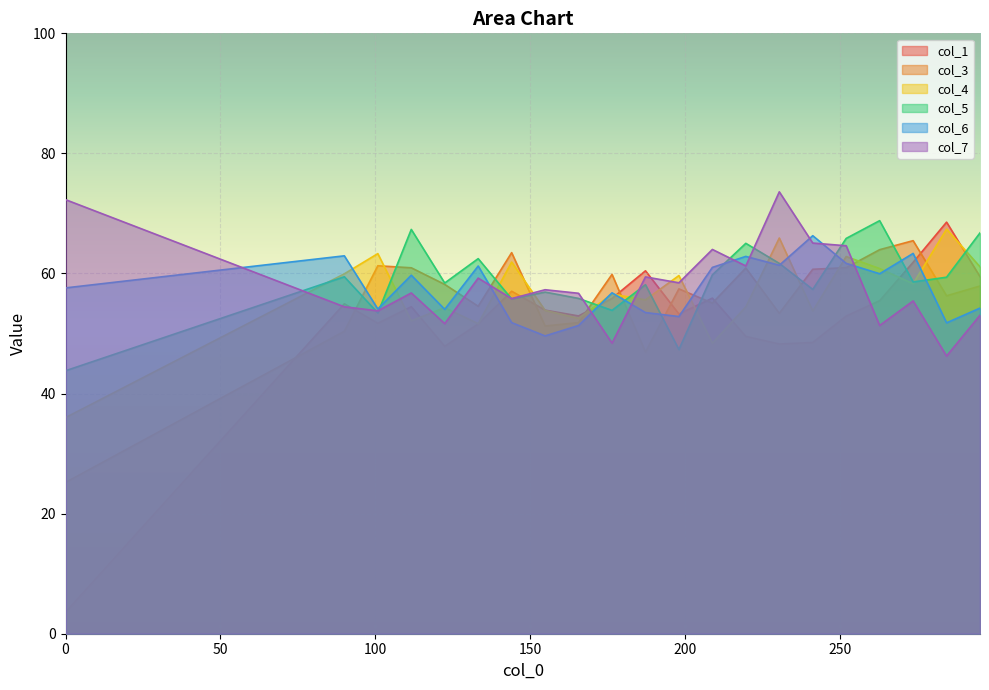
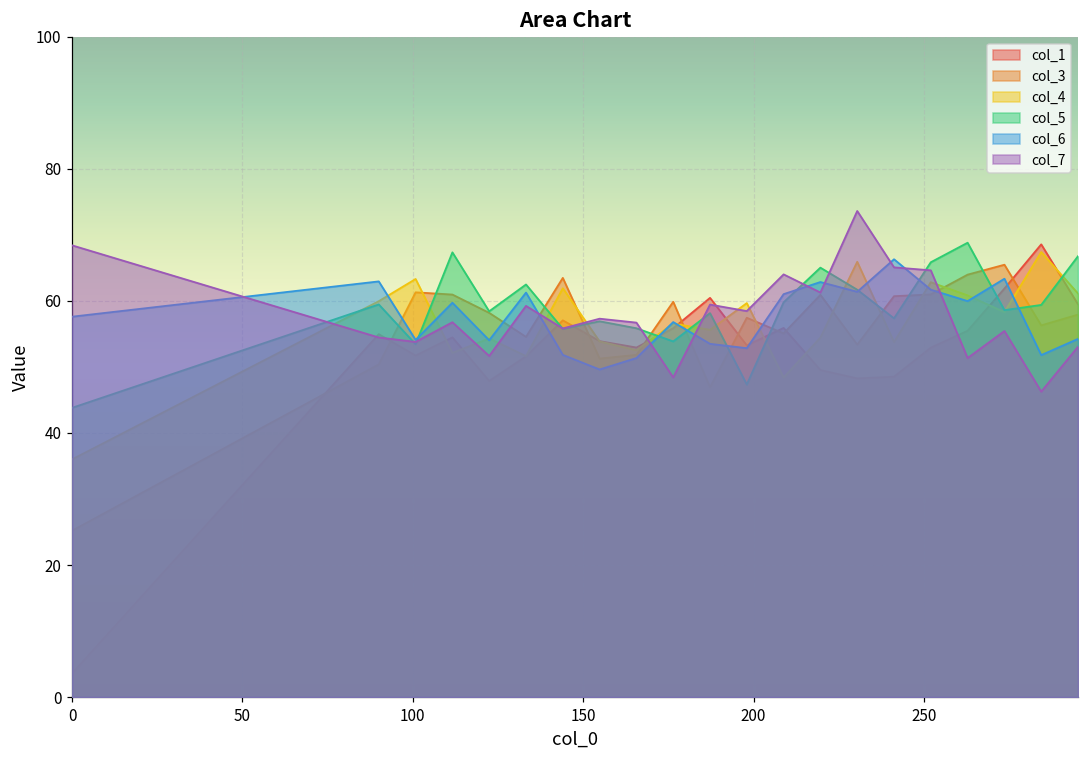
  {
    "col_5": {
      "0": 44
    },
    "col_6": {
      "0": 58
    },
    "col_7": {
-     "0": 72
+     "0": 68
    }
  }
